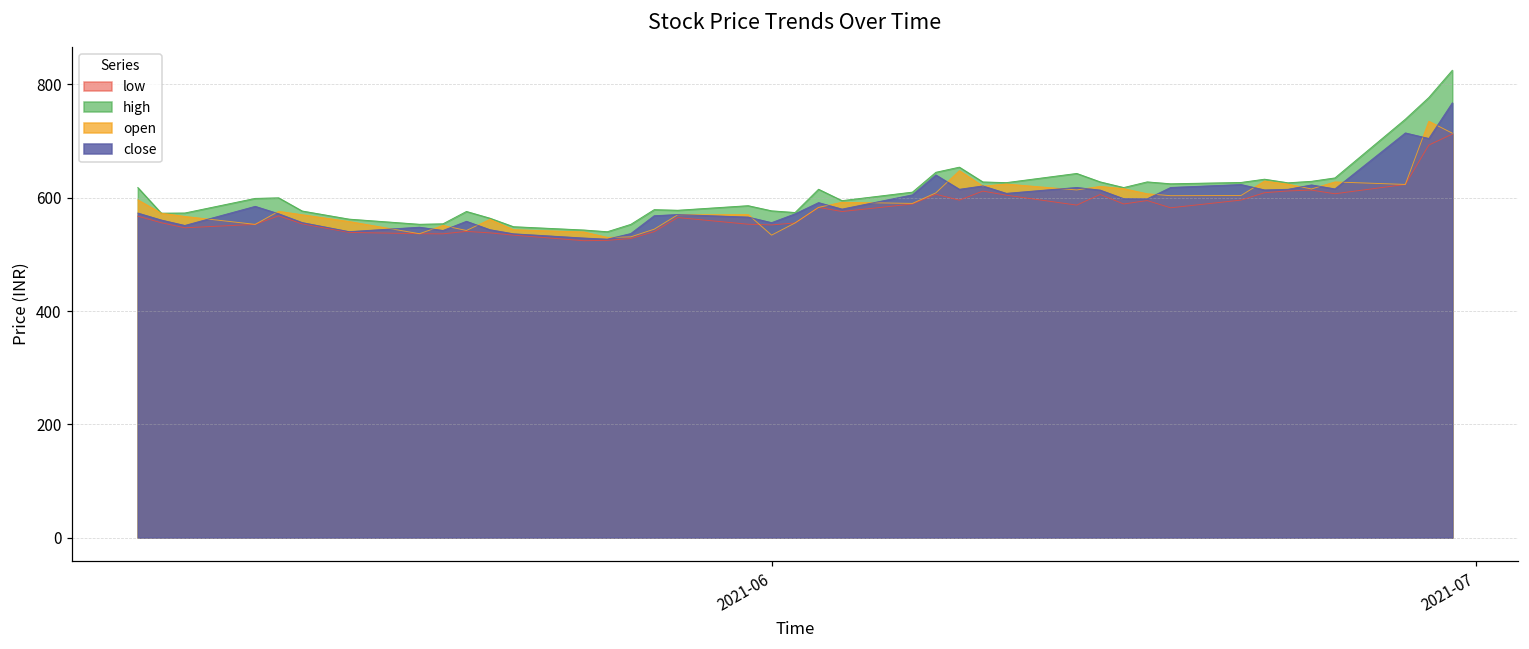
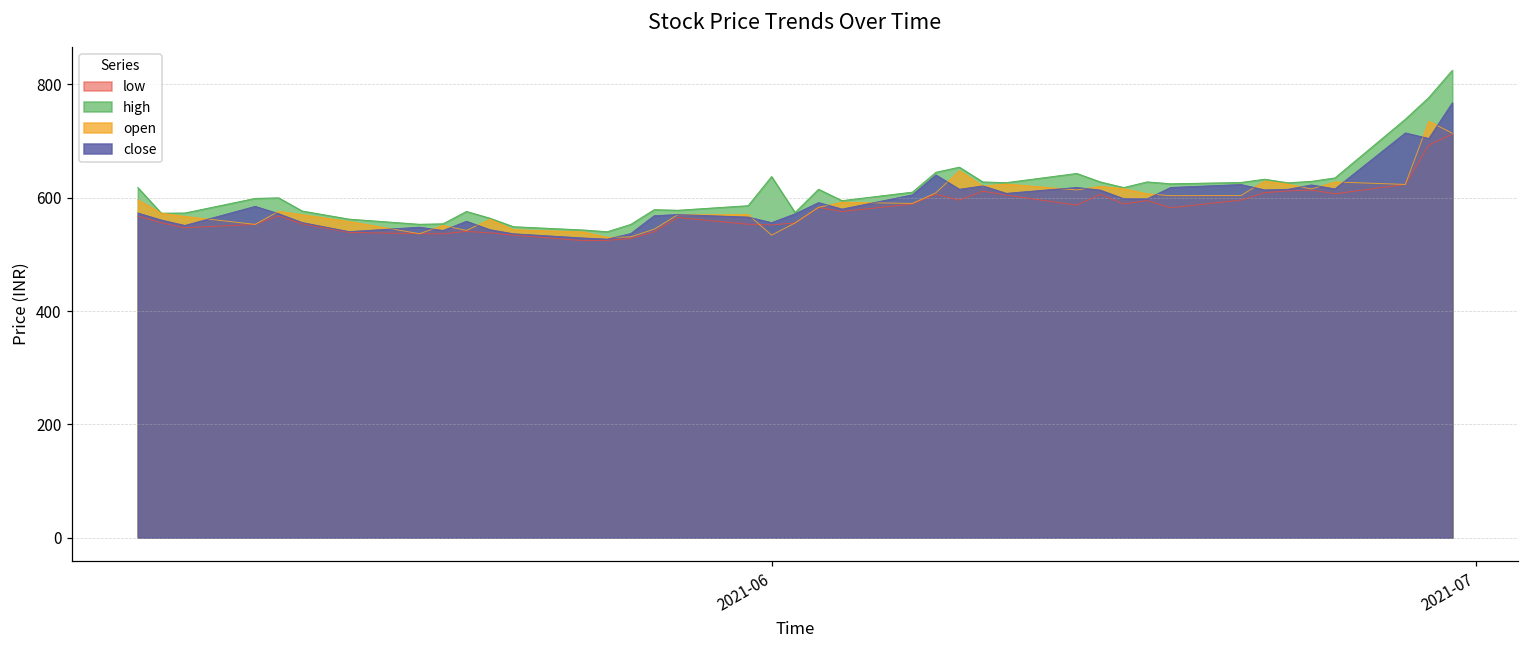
  {
    "high": {
-     "2021-06": 580
+     "2021-06": 640
    },
    "open": {
      "2021-06": 530
    }
  }
